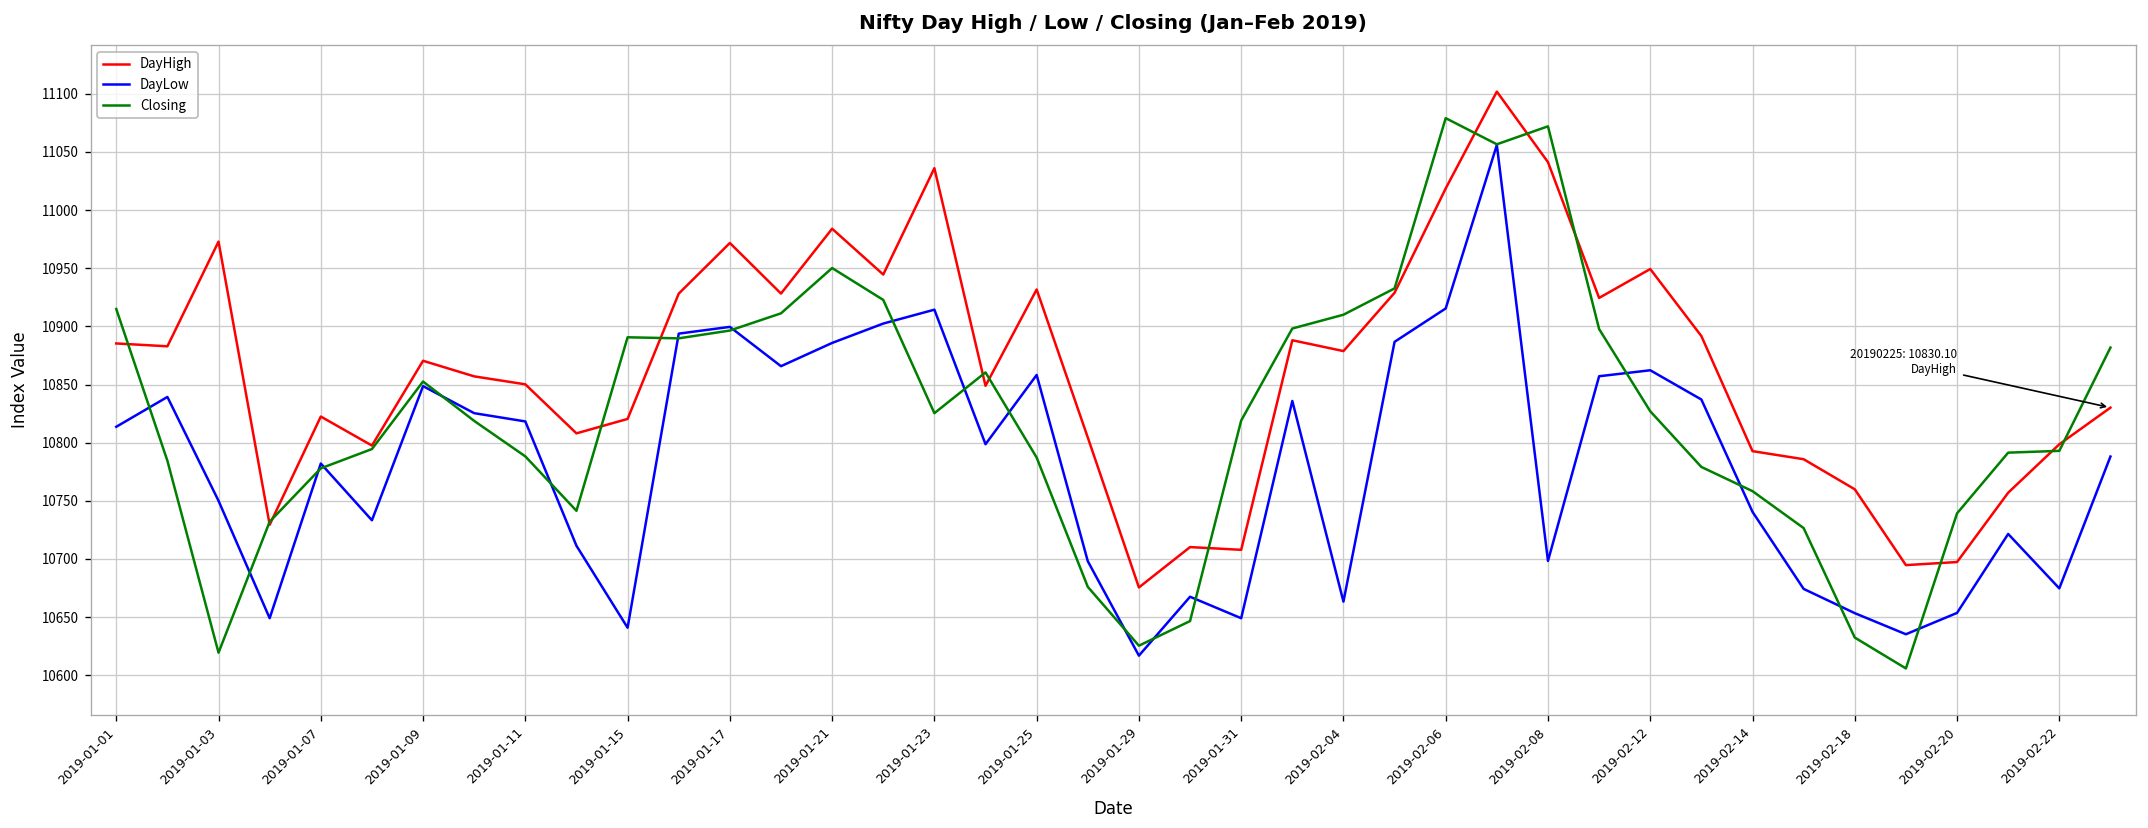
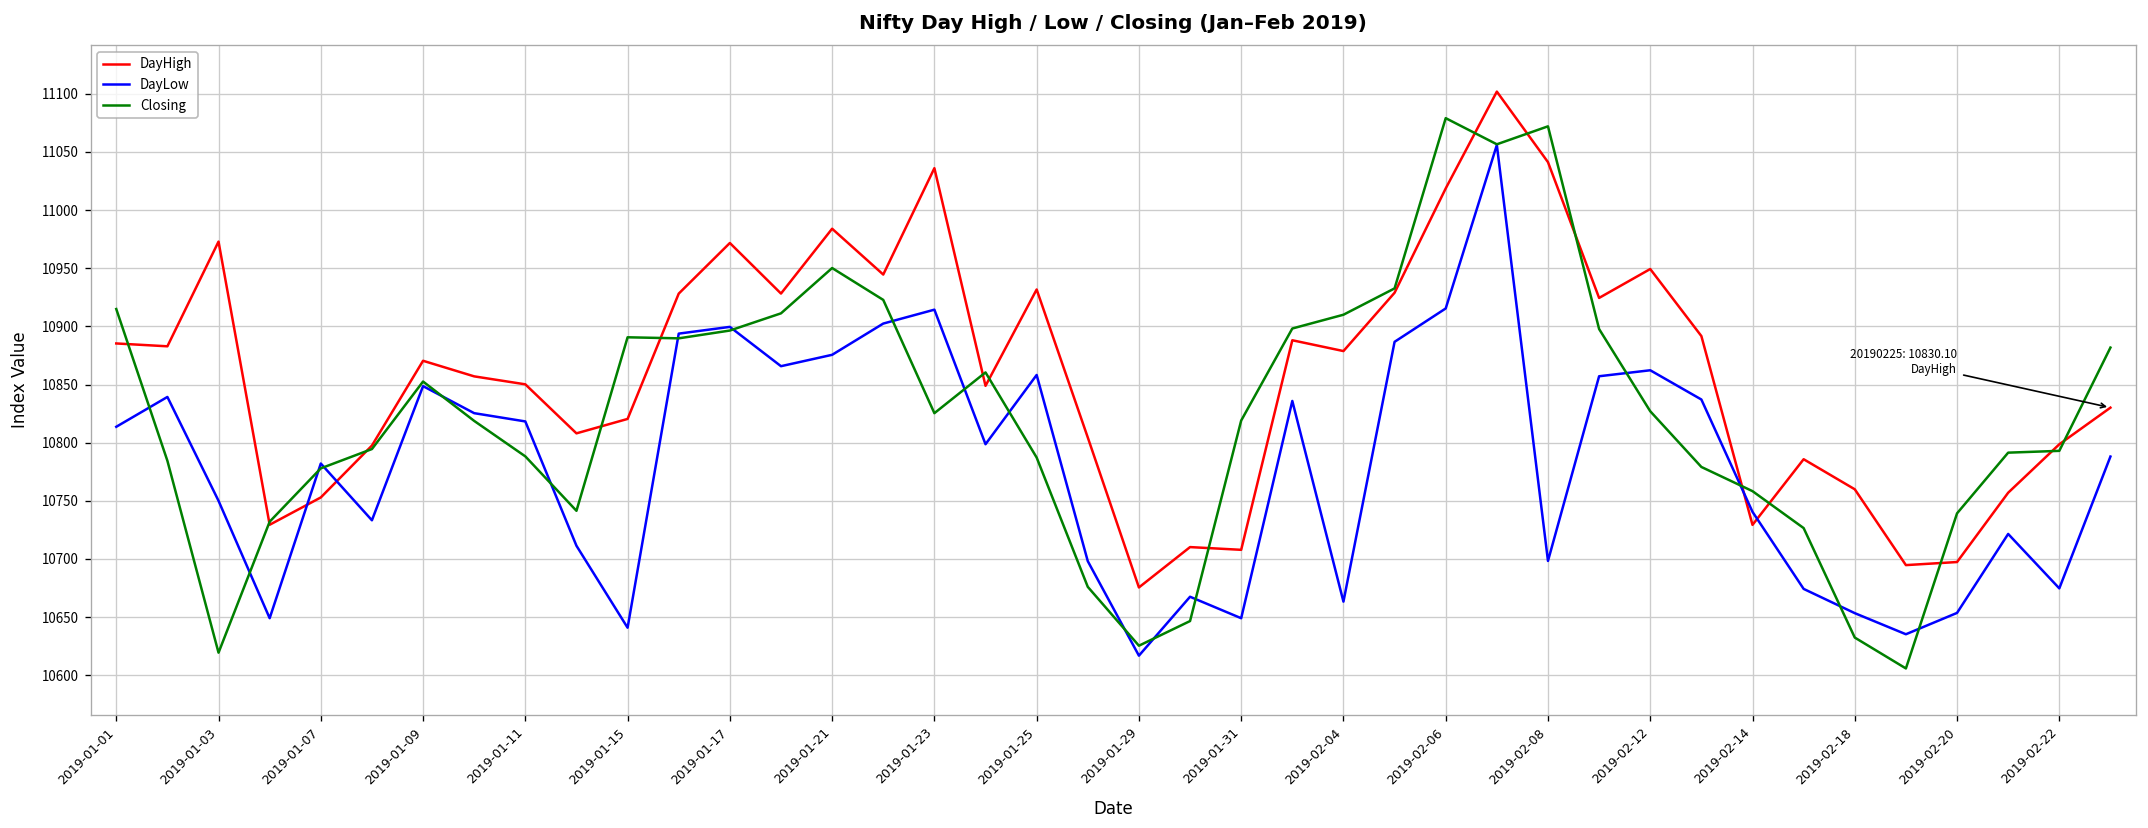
  {
    "DayHigh": {
      "2019-01-01": 10890,
      "2019-01-03": 10970,
-     "2019-01-07": 10820,
+     "2019-01-07": 10750,
      "2019-01-09": 10870,
      "2019-01-11": 10850,
      "2019-01-15": 10820,
      "2019-01-17": 10970,
      "2019-01-21": 10980,
      "2019-01-23": 11040,
      "2019-01-25": 10930,
      "2019-01-29": 10680,
      "2019-01-31": 10710,
      "2019-02-04": 10880,
      "2019-02-06": 11020,
      "2019-02-08": 11040,
      "2019-02-12": 10950,
-     "2019-02-14": 10790,
+     "2019-02-14": 10730,
      "2019-02-18": 10760,
      "2019-02-20": 10700,
      "2019-02-22": 10800
    },
    "DayLow": {
      "2019-01-01": 10810,
      "2019-01-03": 10750,
      "2019-01-07": 10780,
      "2019-01-09": 10850,
      "2019-01-11": 10820,
      "2019-01-15": 10640,
      "2019-01-17": 10900,
-     "2019-01-21": 10890,
+     "2019-01-21": 10880,
      "2019-01-23": 10910,
      "2019-01-25": 10860,
      "2019-01-29": 10620,
      "2019-01-31": 10650,
      "2019-02-04": 10660,
      "2019-02-06": 10920,
      "2019-02-08": 10700,
      "2019-02-12": 10860,
      "2019-02-14": 10740,
      "2019-02-18": 10650,
      "2019-02-20": 10650,
      "2019-02-22": 10670
    },
    "Closing": {
      "2019-01-01": 10910,
      "2019-01-03": 10620,
      "2019-01-07": 10780,
      "2019-01-09": 10850,
      "2019-01-11": 10790,
      "2019-01-15": 10890,
      "2019-01-17": 10900,
      "2019-01-21": 10950,
      "2019-01-23": 10830,
      "2019-01-25": 10790,
      "2019-01-29": 10630,
      "2019-01-31": 10820,
      "2019-02-04": 10910,
      "2019-02-06": 11080,
      "2019-02-08": 11070,
      "2019-02-12": 10830,
      "2019-02-14": 10760,
      "2019-02-18": 10630,
      "2019-02-20": 10740,
      "2019-02-22": 10790
    }
  }
